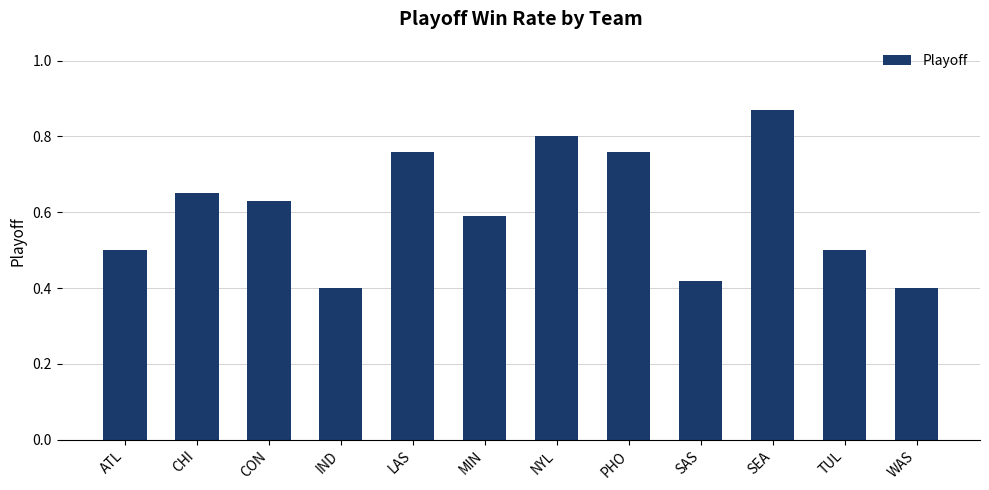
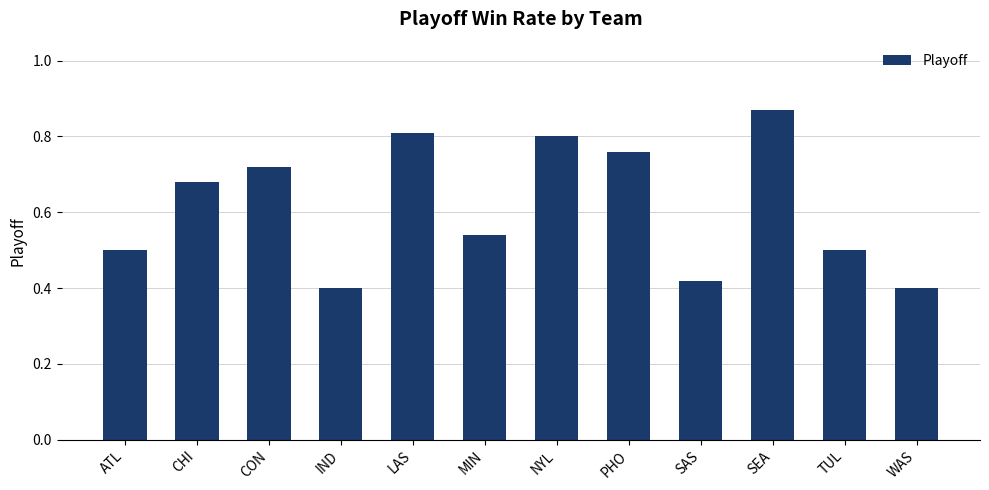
  {
    "ATL": 0.50,
-   "CHI": 0.65,
-   "CON": 0.63,
+   "CHI": 0.68,
+   "CON": 0.72,
    "IND": 0.40,
-   "LAS": 0.76,
-   "MIN": 0.59,
+   "LAS": 0.81,
+   "MIN": 0.54,
    "NYL": 0.80,
    "PHO": 0.76,
    "SAS": 0.42,
    "SEA": 0.87,
    "TUL": 0.50,
    "WAS": 0.40
  }
